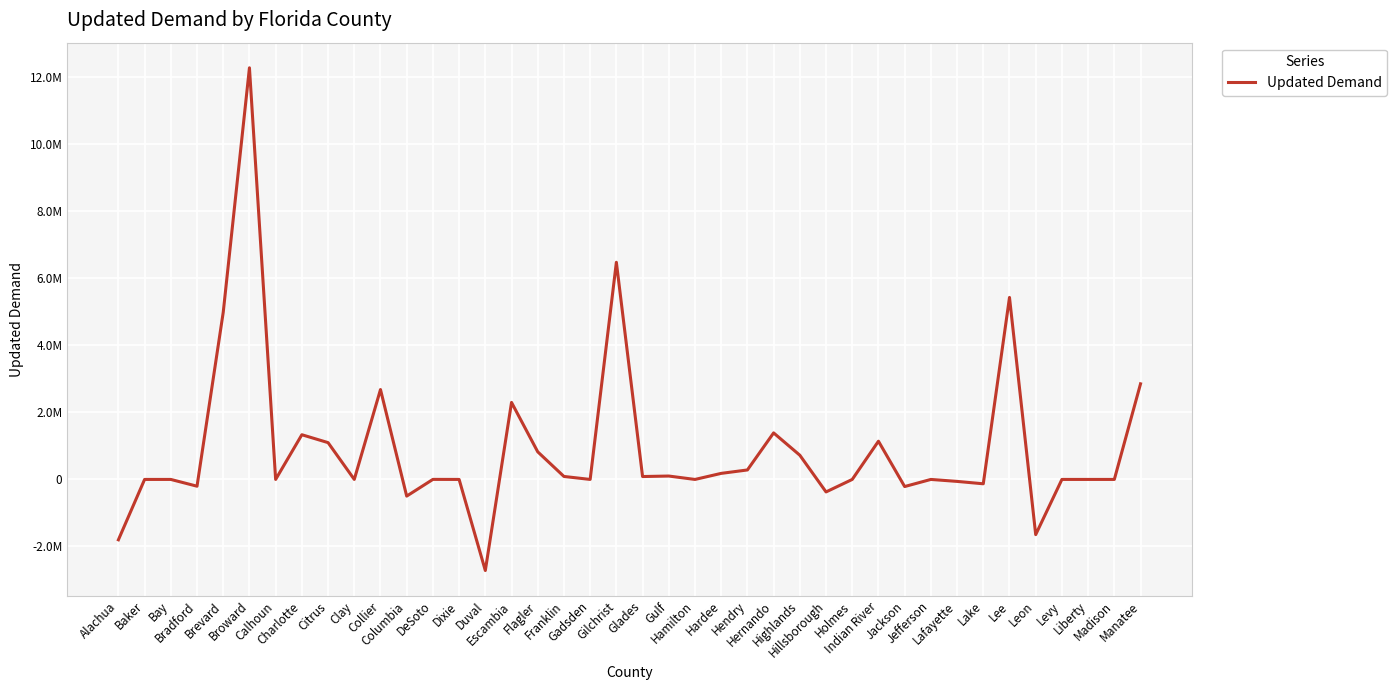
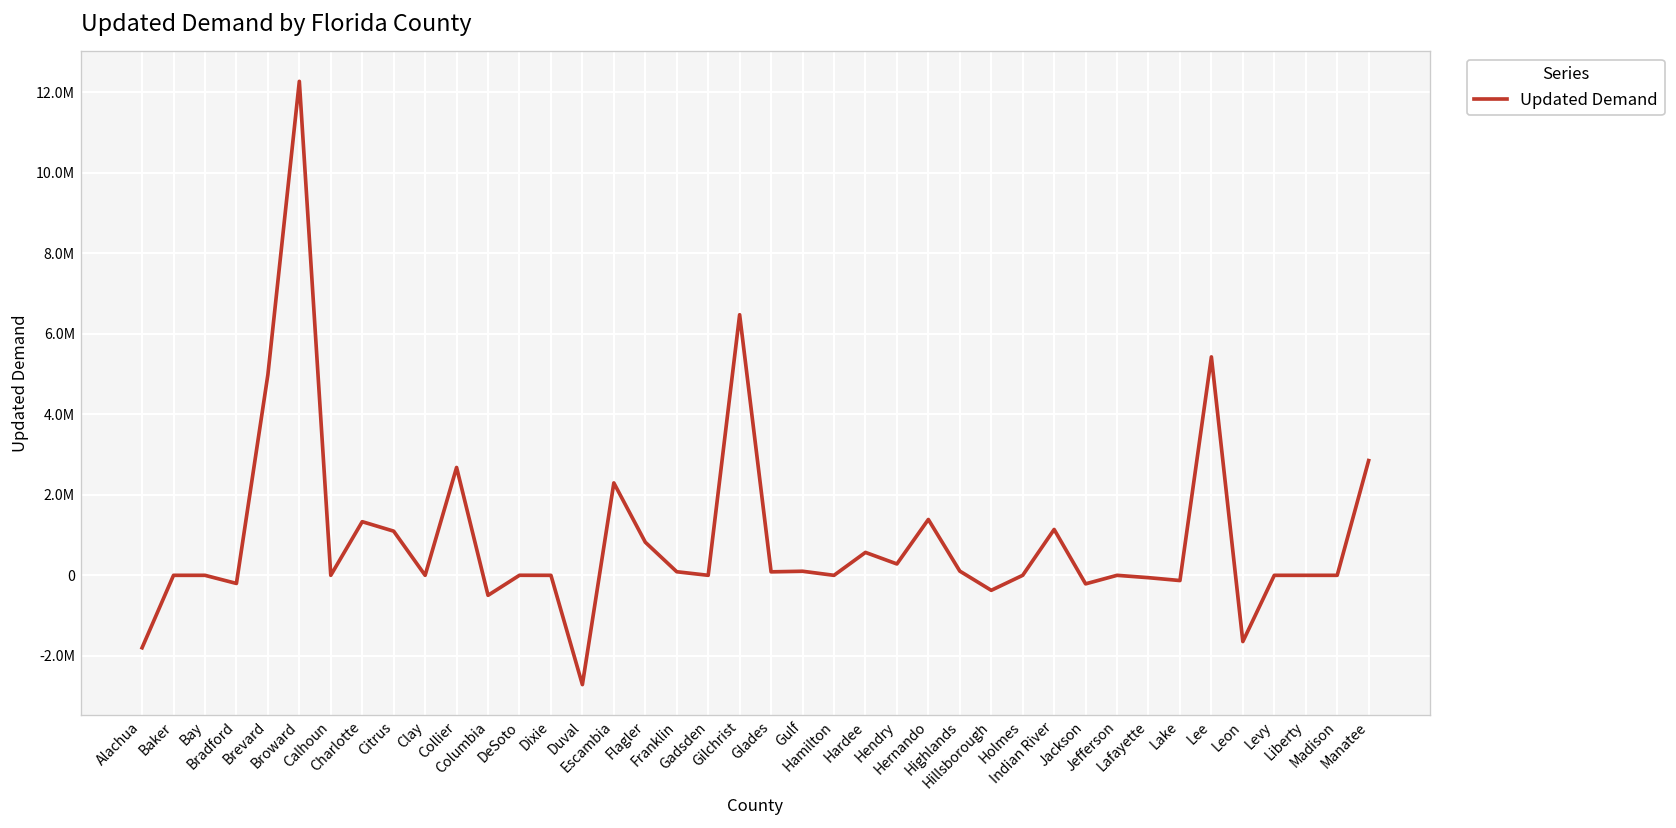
  {
    "Alachua": -1800000,
    "Baker": 0,
    "Bay": 0,
    "Bradford": -200000,
    "Brevard": 5000000,
    "Broward": 12300000,
    "Calhoun": 0,
    "Charlotte": 1300000,
    "Citrus": 1100000,
    "Clay": 0,
    "Collier": 2700000,
    "Columbia": -500000,
    "DeSoto": 0,
    "Dixie": 0,
    "Duval": -2700000,
    "Escambia": 2300000,
    "Flagler": 800000,
    "Franklin": 100000,
    "Gadsden": 0,
    "Gilchrist": 6500000,
    "Glades": 100000,
    "Gulf": 100000,
    "Hamilton": 0,
-   "Hardee": 200000,
+   "Hardee": 600000,
    "Hendry": 300000,
    "Hernando": 1400000,
-   "Highlands": 700000,
+   "Highlands": 100000,
    "Hillsborough": -400000,
    "Holmes": 0,
    "Indian River": 1100000,
    "Jackson": -200000,
    "Jefferson": 0,
    "Lafayette": -100000,
    "Lake": -100000,
    "Lee": 5400000,
    "Leon": -1600000,
    "Levy": 0,
    "Liberty": 0,
    "Madison": 0,
    "Manatee": 2900000
  }
